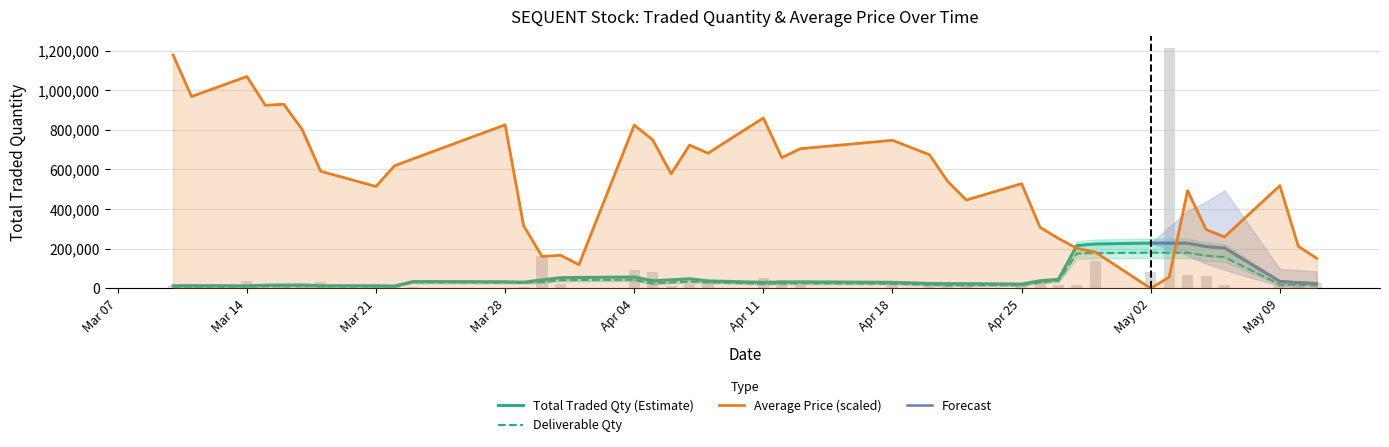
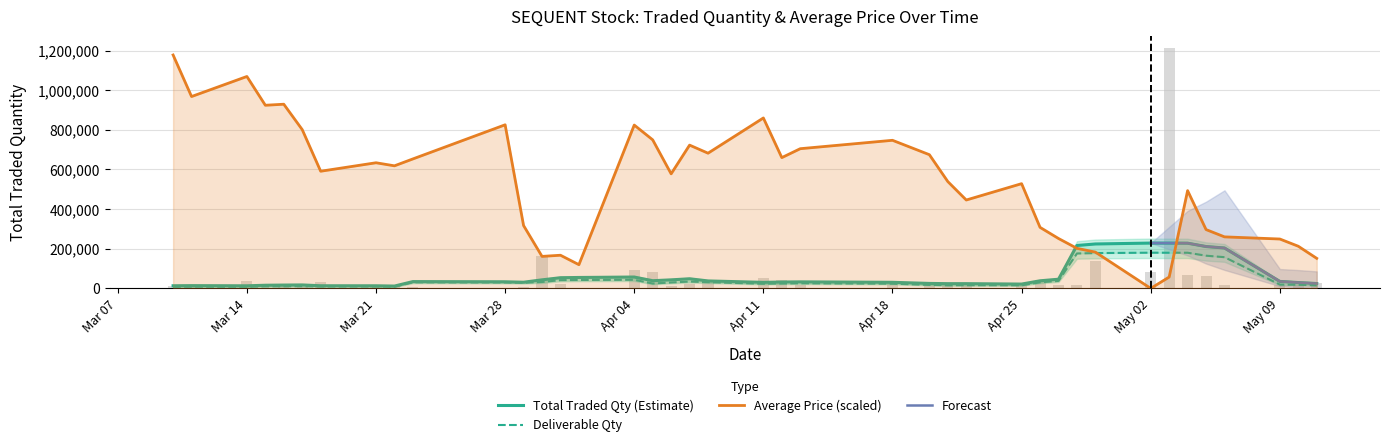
  {
    "Average Price (scaled)": {
      "Mar 14": "1,070,000",
-     "Mar 21": "510,000",
+     "Mar 21": "630,000",
      "Mar 28": "830,000",
      "Apr 04": "820,000",
      "Apr 11": "860,000",
      "Apr 18": "750,000",
      "Apr 25": "530,000",
      "May 02": "0",
-     "May 09": "520,000"
+     "May 09": "250,000"
    }
  }
